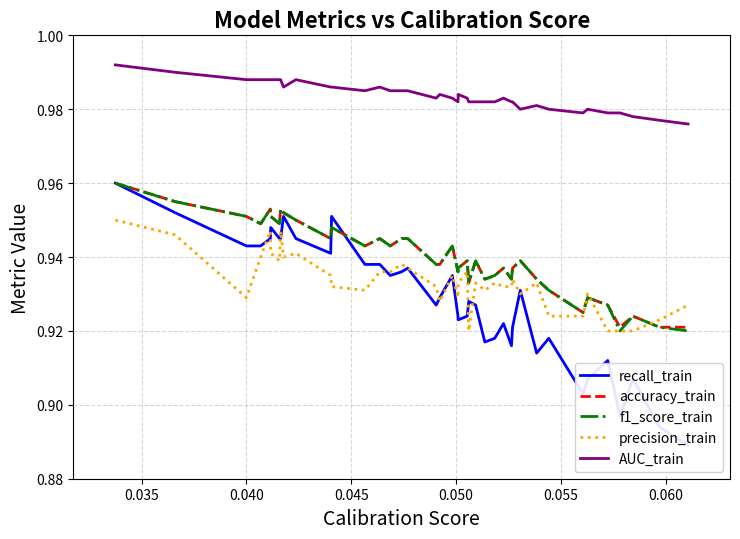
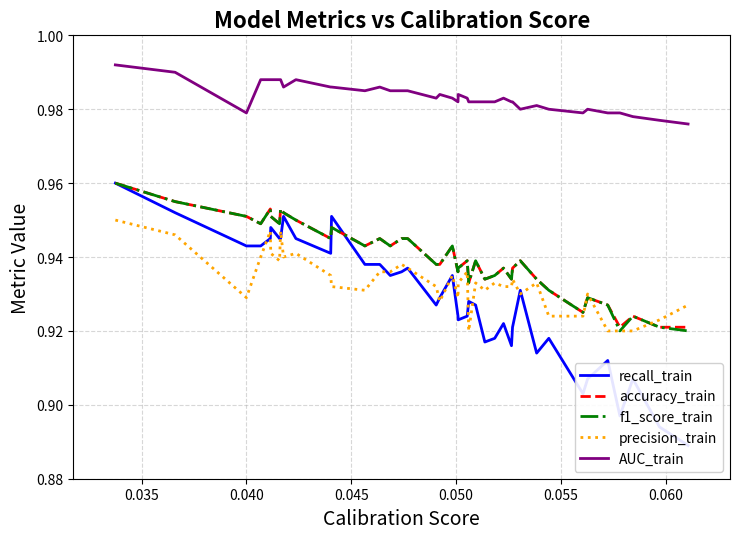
  {
    "recall_train": {
      "0.040": 0.943
    },
    "precision_train": {
      "0.040": 0.929
    },
    "AUC_train": {
-     "0.040": 0.988
+     "0.040": 0.979
    }
  }
